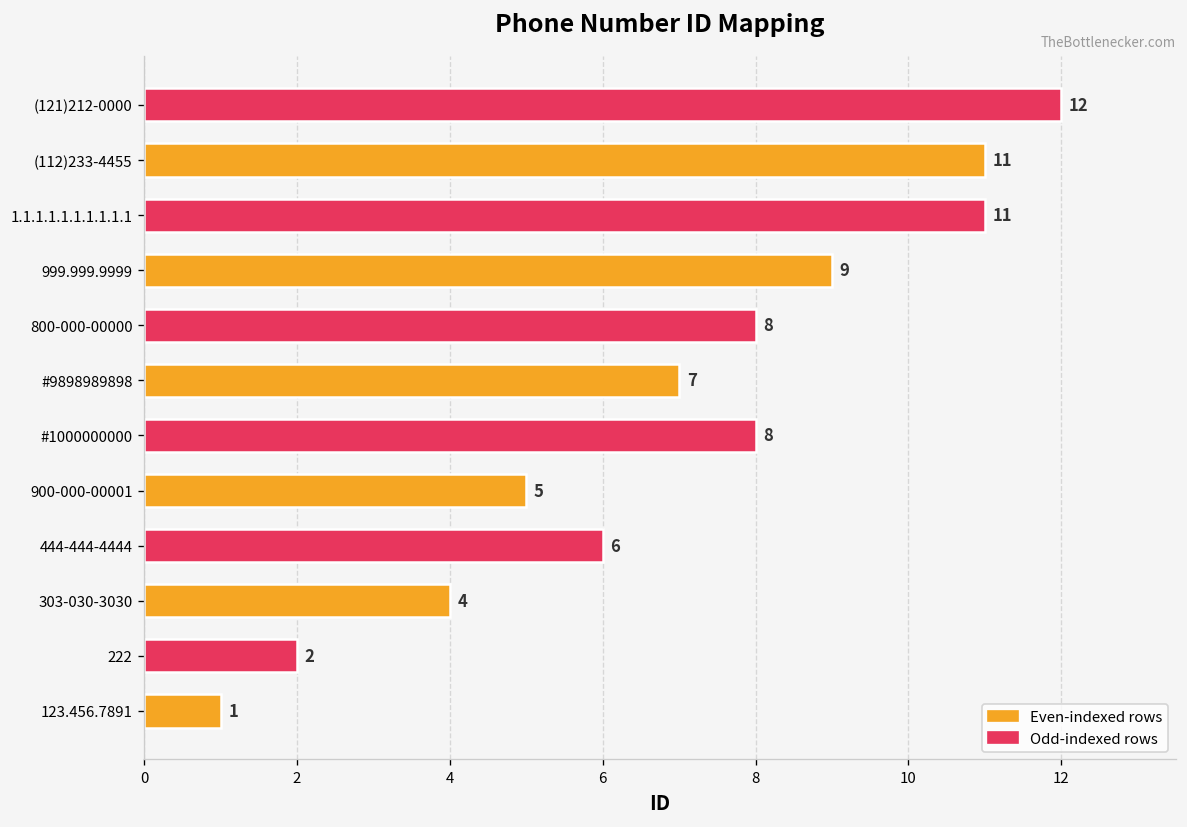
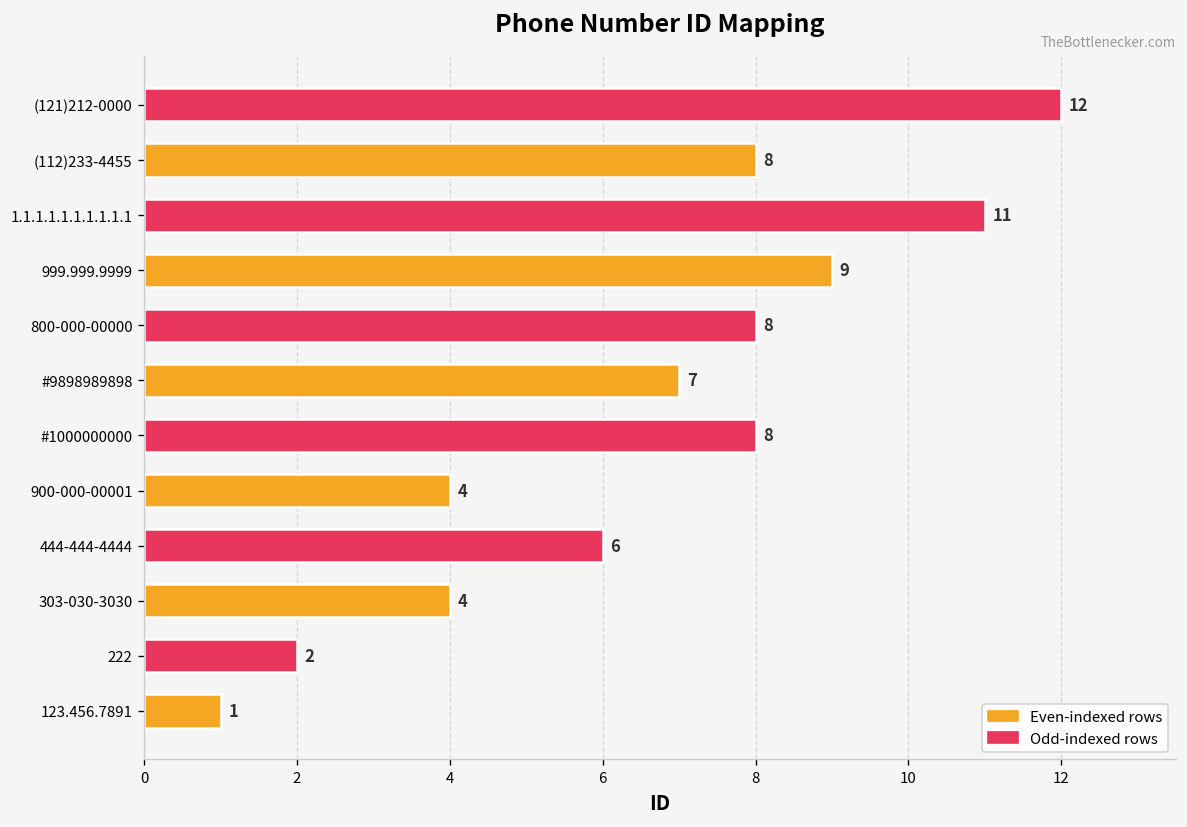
  {
    "(121)212-0000": 12,
-   "(112)233-4455": 11,
+   "(112)233-4455": 8,
    "1.1.1.1.1.1.1.1.1.1": 11,
    "999.999.9999": 9,
    "800-000-00000": 8,
    "#9898989898": 7,
    "#1000000000": 8,
-   "900-000-00001": 5,
+   "900-000-00001": 4,
    "444-444-4444": 6,
    "303-030-3030": 4,
    "222": 2,
    "123.456.7891": 1
  }
